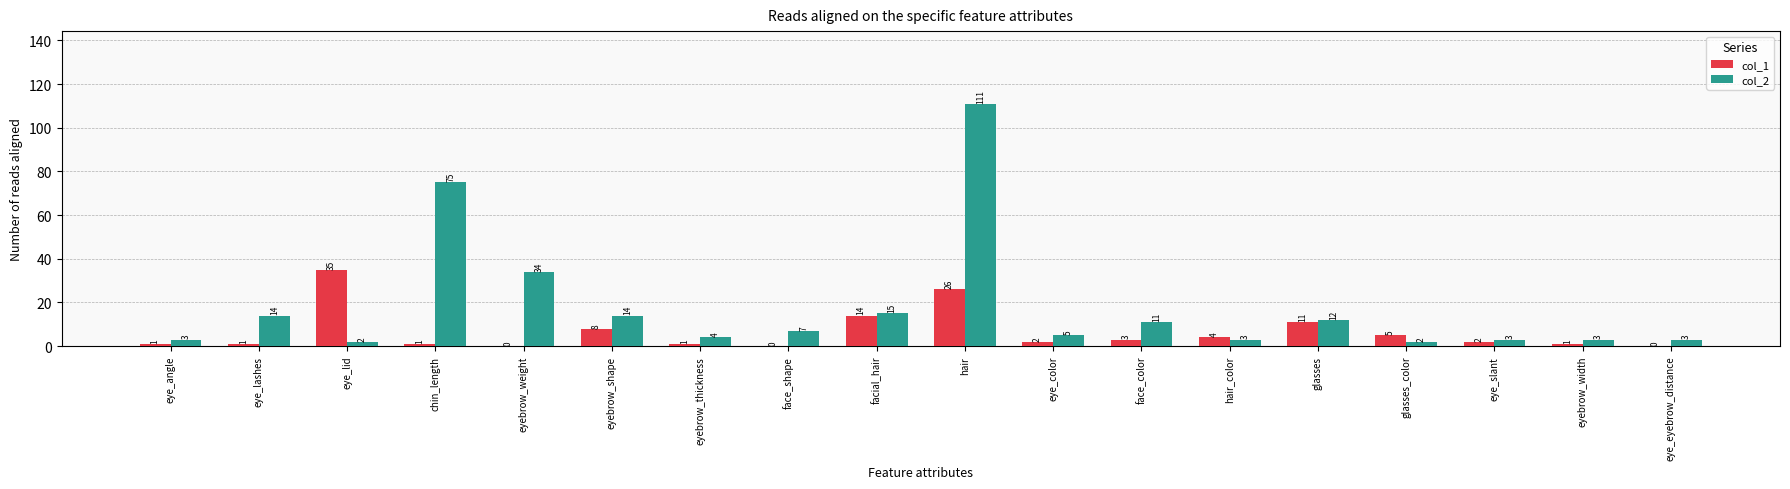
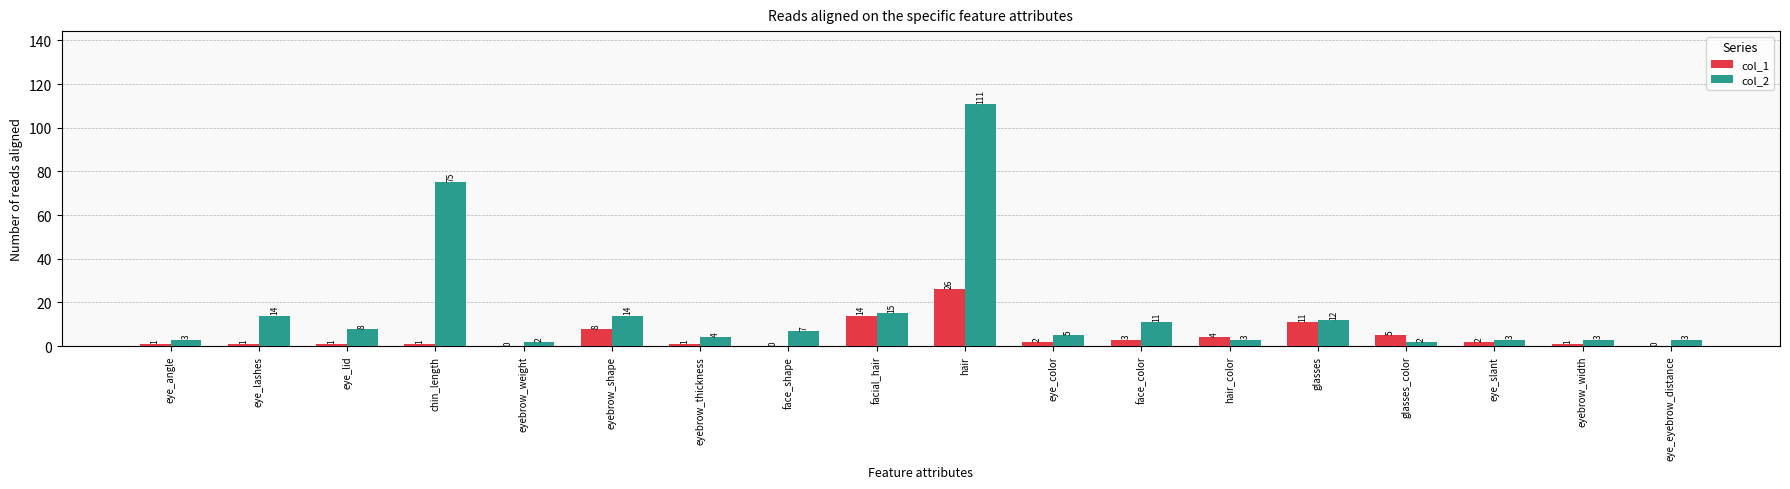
  {
    "col_1": {
      "eye_angle": 1,
      "eye_lashes": 1,
-     "eye_lid": 35,
+     "eye_lid": 1,
      "chin_length": 1,
      "eyebrow_weight": 0,
      "eyebrow_shape": 8,
      "eyebrow_thickness": 1,
      "face_shape": 0,
      "facial_hair": 14,
      "hair": 26,
      "eye_color": 2,
      "face_color": 3,
      "hair_color": 4,
      "glasses": 11,
      "glasses_color": 5,
      "eye_slant": 2,
      "eyebrow_width": 1,
      "eye_eyebrow_distance": 0
    },
    "col_2": {
      "eye_angle": 3,
      "eye_lashes": 14,
-     "eye_lid": 2,
+     "eye_lid": 8,
      "chin_length": 75,
-     "eyebrow_weight": 34,
+     "eyebrow_weight": 2,
      "eyebrow_shape": 14,
      "eyebrow_thickness": 4,
      "face_shape": 7,
      "facial_hair": 15,
      "hair": 111,
      "eye_color": 5,
      "face_color": 11,
      "hair_color": 3,
      "glasses": 12,
      "glasses_color": 2,
      "eye_slant": 3,
      "eyebrow_width": 3,
      "eye_eyebrow_distance": 3
    }
  }
